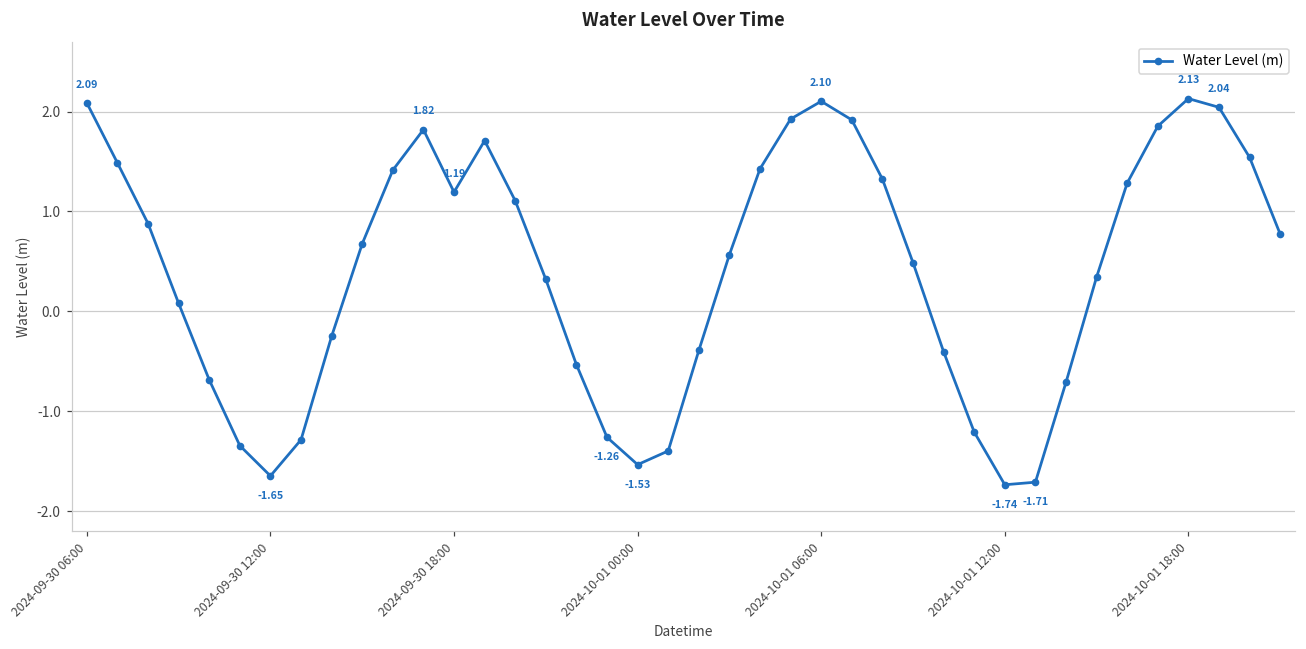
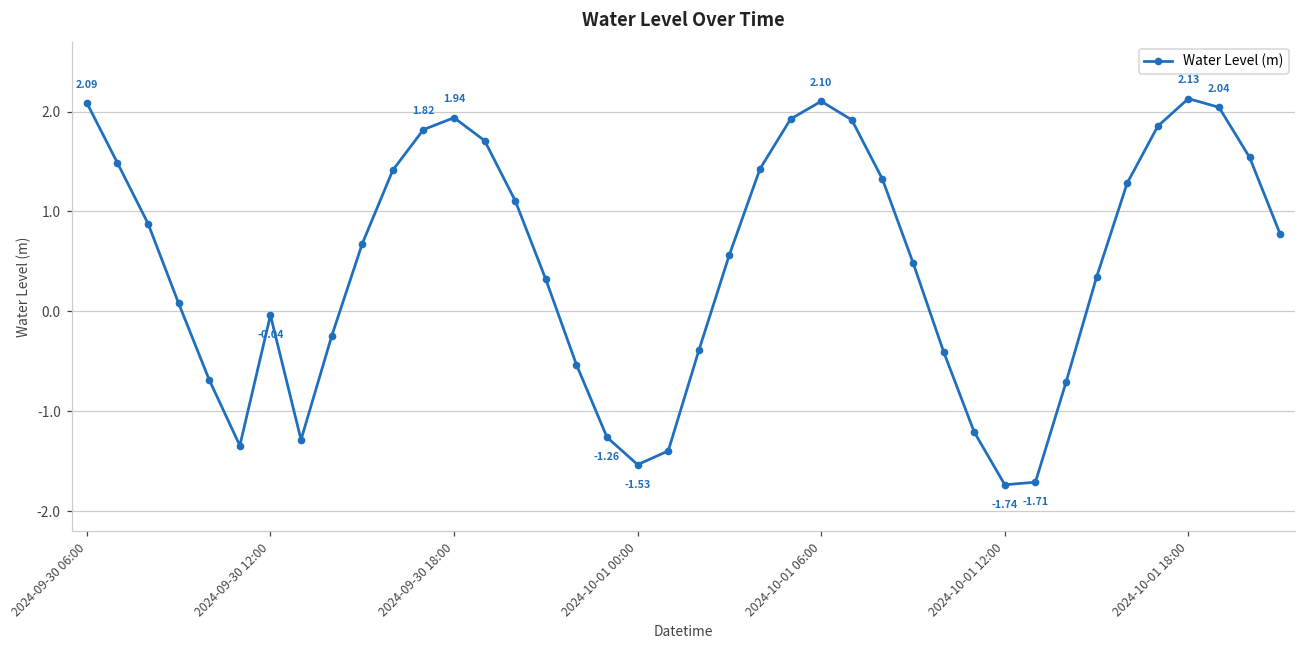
  {
    "2024-09-30 06:00": 2.09,
-   "2024-09-30 12:00": -1.65,
-   "2024-09-30 18:00": 1.19,
+   "2024-09-30 12:00": -0.04,
+   "2024-09-30 18:00": 1.94,
    "2024-10-01 00:00": -1.53,
    "2024-10-01 06:00": 2.10,
    "2024-10-01 12:00": -1.74,
    "2024-10-01 18:00": 2.13
  }
